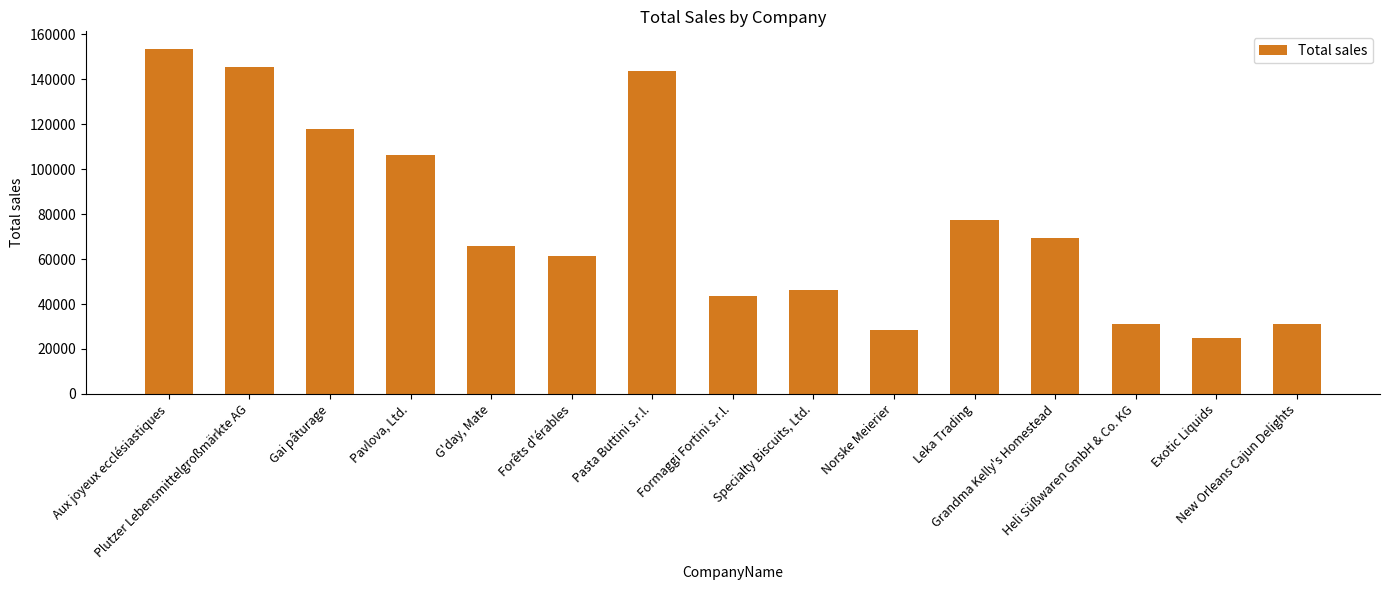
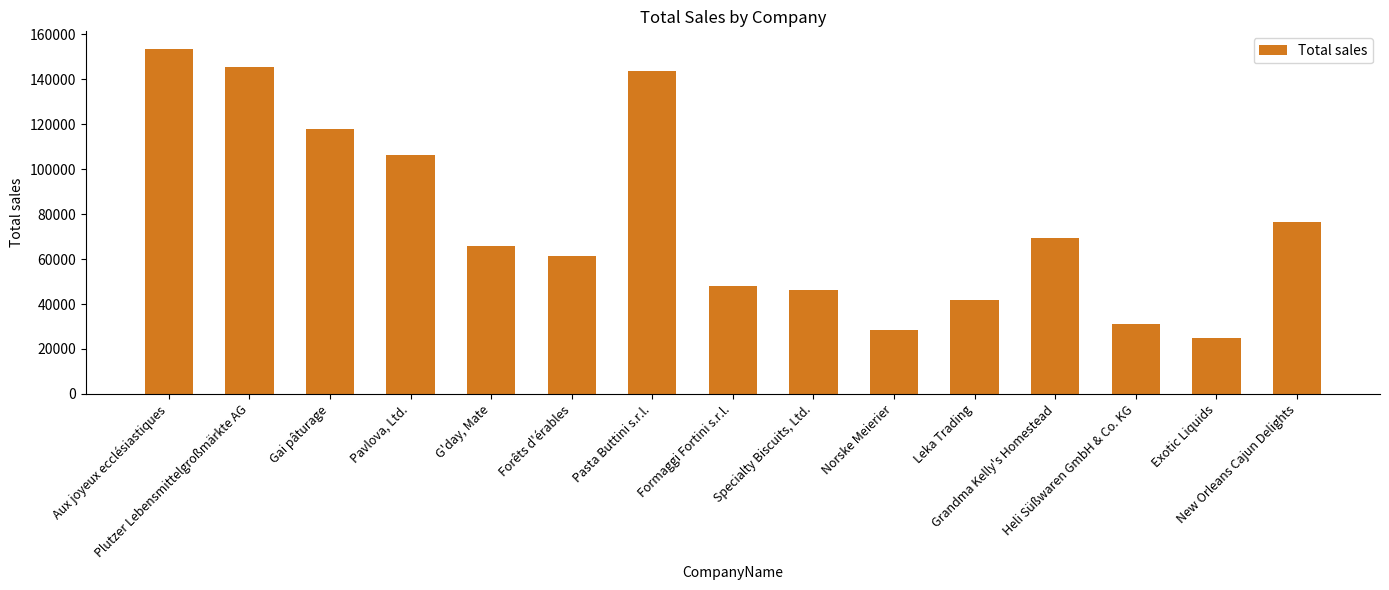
  {
    "Aux joyeux ecclésiastiques": 154000,
    "Plutzer Lebensmittelgroßmärkte AG": 145000,
    "Gai pâturage": 118000,
    "Pavlova, Ltd.": 106000,
    "G'day, Mate": 66000,
    "Forêts d'érables": 62000,
    "Pasta Buttini s.r.l.": 144000,
-   "Formaggi Fortini s.r.l.": 44000,
+   "Formaggi Fortini s.r.l.": 48000,
    "Specialty Biscuits, Ltd.": 46000,
    "Norske Meierier": 28000,
-   "Leka Trading": 77000,
+   "Leka Trading": 42000,
    "Grandma Kelly's Homestead": 69000,
    "Heli Süßwaren GmbH & Co. KG": 31000,
    "Exotic Liquids": 25000,
-   "New Orleans Cajun Delights": 31000
+   "New Orleans Cajun Delights": 76000
  }
